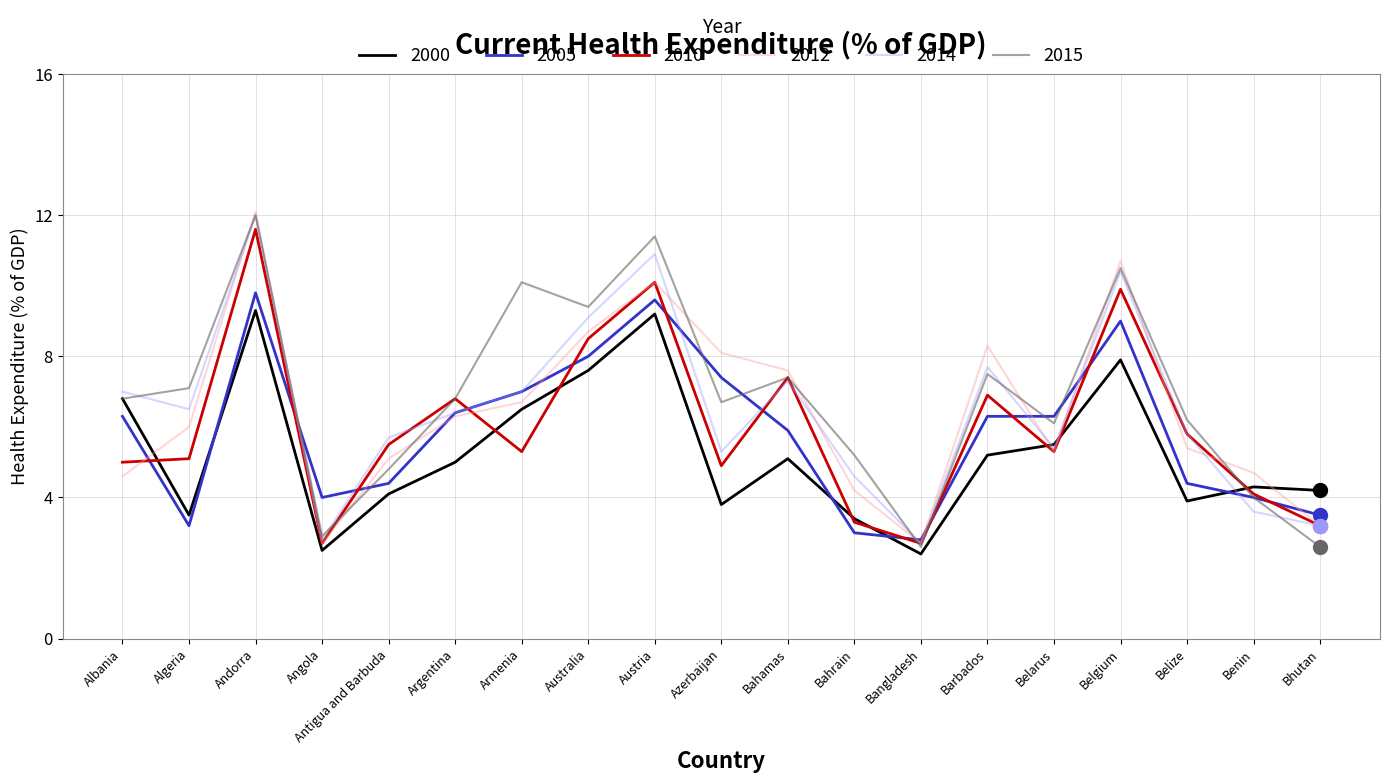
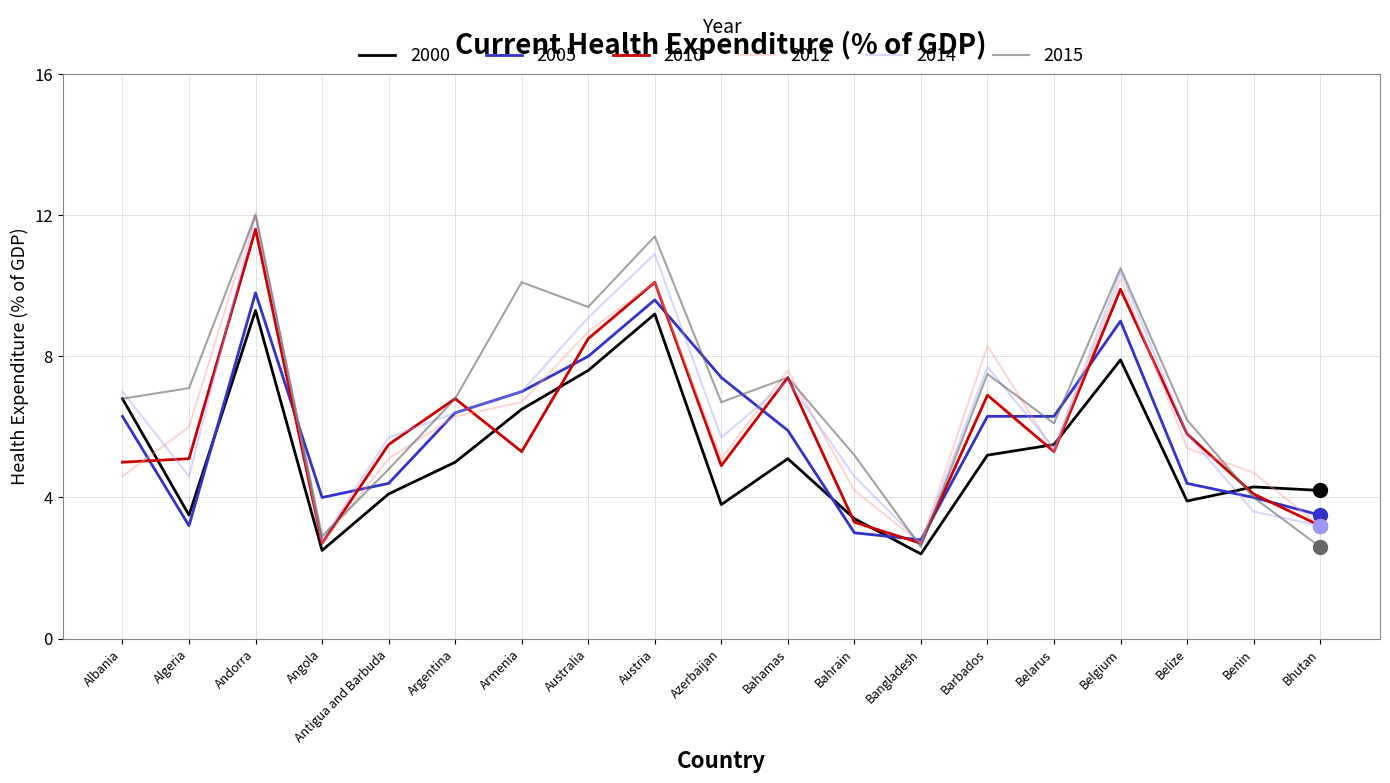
  {
    "2012": {
      "Albania": 4.6,
      "Algeria": 6.0,
      "Andorra": 12.1,
      "Antigua and Barbuda": 5.1,
      "Argentina": 6.3,
      "Armenia": 6.7,
      "Australia": 8.7,
-     "Azerbaijan": 8.1,
+     "Azerbaijan": 5.1,
      "Bahamas": 7.6,
      "Bahrain": 4.2,
      "Barbados": 8.3,
-     "Belgium": 10.7,
+     "Belgium": 10.2,
      "Belize": 5.4,
      "Benin": 4.7
    },
    "2014": {
      "Albania": 7.0,
-     "Algeria": 6.5,
+     "Algeria": 4.6,
      "Angola": 2.8,
      "Antigua and Barbuda": 5.7,
      "Australia": 9.1,
      "Austria": 10.9,
-     "Azerbaijan": 5.3,
+     "Azerbaijan": 5.7,
      "Bahamas": 7.3,
      "Bahrain": 4.6,
      "Barbados": 7.7,
      "Belarus": 5.4,
      "Belgium": 10.4,
      "Benin": 3.6
    }
  }
